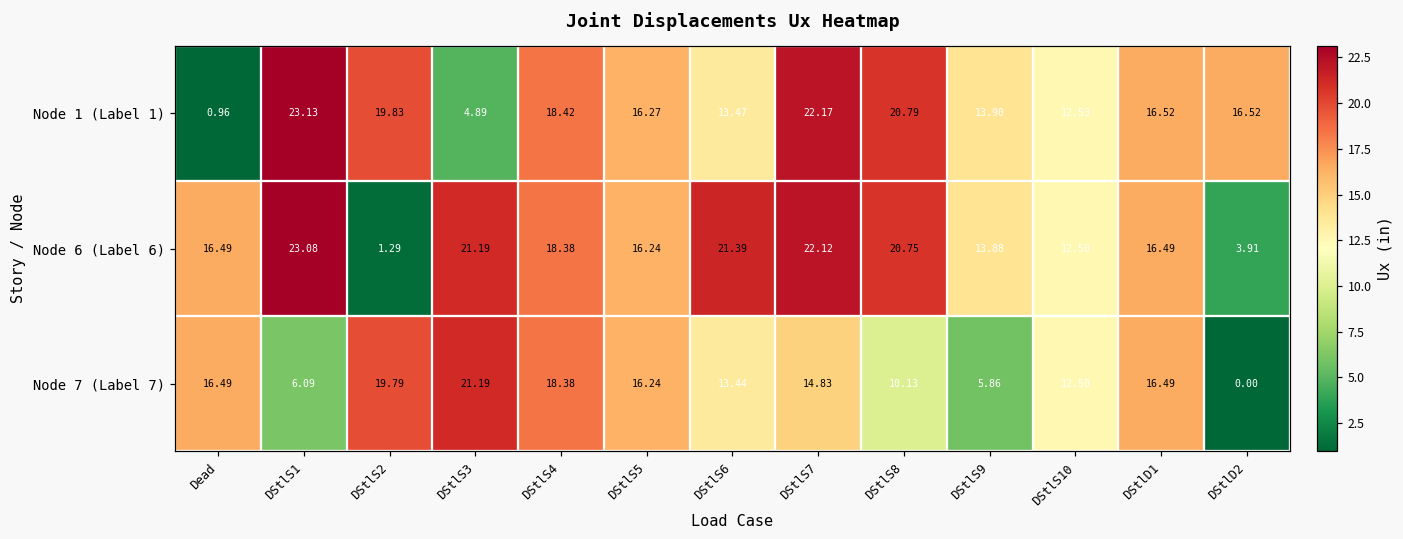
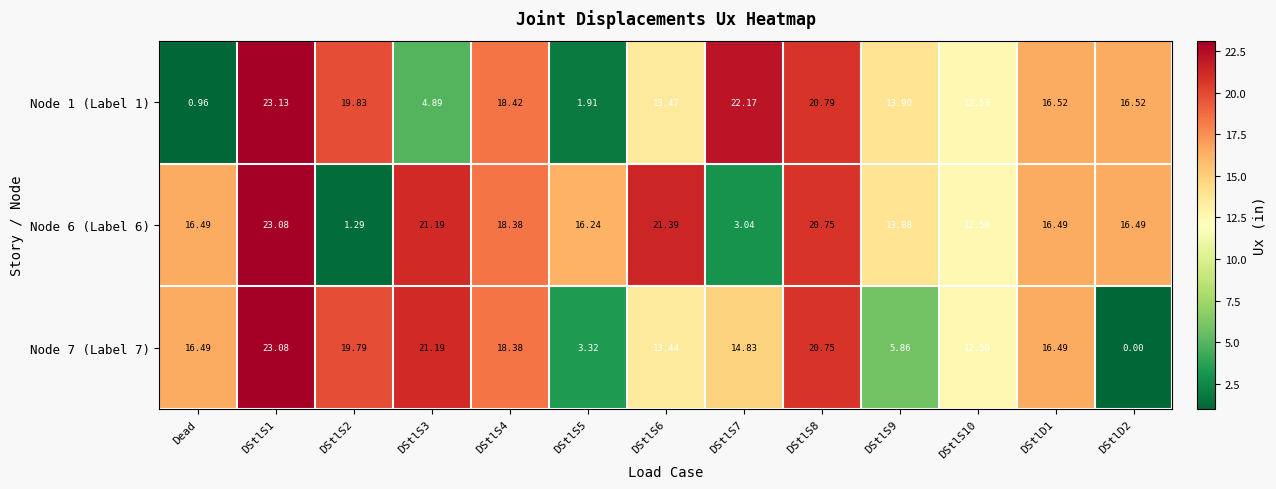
  {
    "Node 1 (Label 1)": {
      "Dead": 0.96,
      "DStlS1": 23.13,
      "DStlS2": 19.83,
      "DStlS3": 4.89,
      "DStlS4": 18.42,
-     "DStlS5": 16.27,
+     "DStlS5": 1.91,
      "DStlS6": 13.47,
      "DStlS7": 22.17,
      "DStlS8": 20.79,
      "DStlS9": 13.90,
      "DStlS10": 12.53,
      "DStlD1": 16.52,
      "DStlD2": 16.52
    },
    "Node 6 (Label 6)": {
      "Dead": 16.49,
      "DStlS1": 23.08,
      "DStlS2": 1.29,
      "DStlS3": 21.19,
      "DStlS4": 18.38,
      "DStlS5": 16.24,
      "DStlS6": 21.39,
-     "DStlS7": 22.12,
+     "DStlS7": 3.04,
      "DStlS8": 20.75,
      "DStlS9": 13.88,
      "DStlS10": 12.50,
      "DStlD1": 16.49,
-     "DStlD2": 3.91
+     "DStlD2": 16.49
    },
    "Node 7 (Label 7)": {
      "Dead": 16.49,
-     "DStlS1": 6.09,
+     "DStlS1": 23.08,
      "DStlS2": 19.79,
      "DStlS3": 21.19,
      "DStlS4": 18.38,
-     "DStlS5": 16.24,
+     "DStlS5": 3.32,
      "DStlS6": 13.44,
      "DStlS7": 14.83,
-     "DStlS8": 10.13,
+     "DStlS8": 20.75,
      "DStlS9": 5.86,
      "DStlS10": 12.50,
      "DStlD1": 16.49,
      "DStlD2": 0.00
    }
  }
